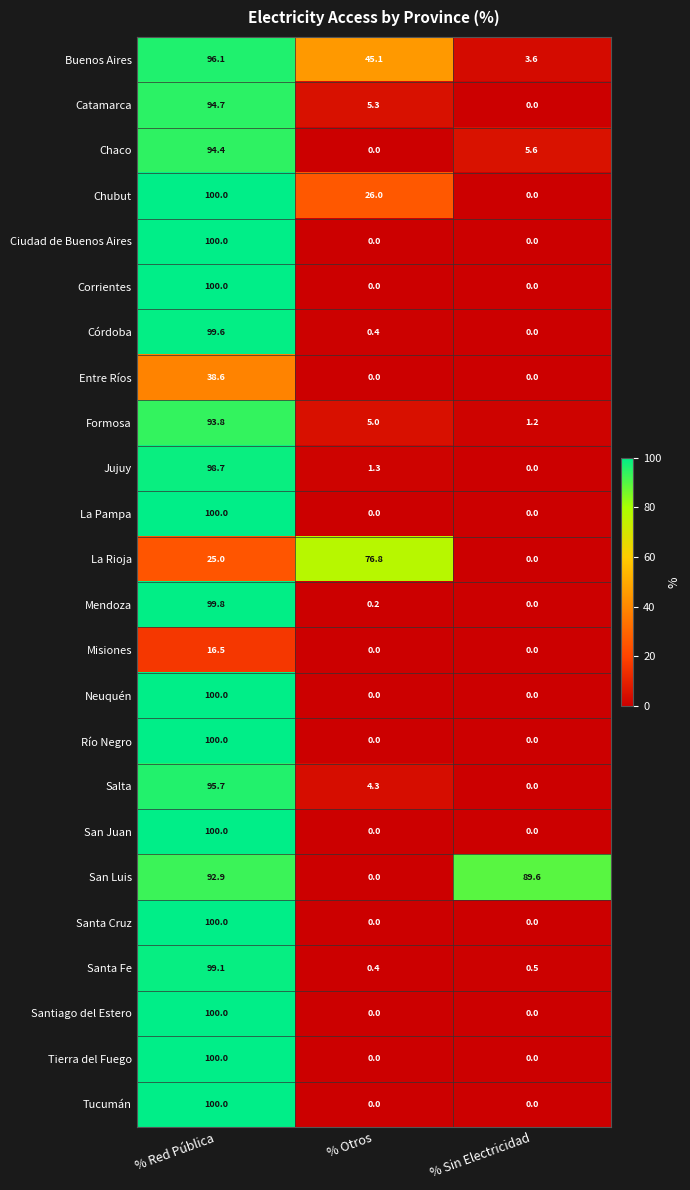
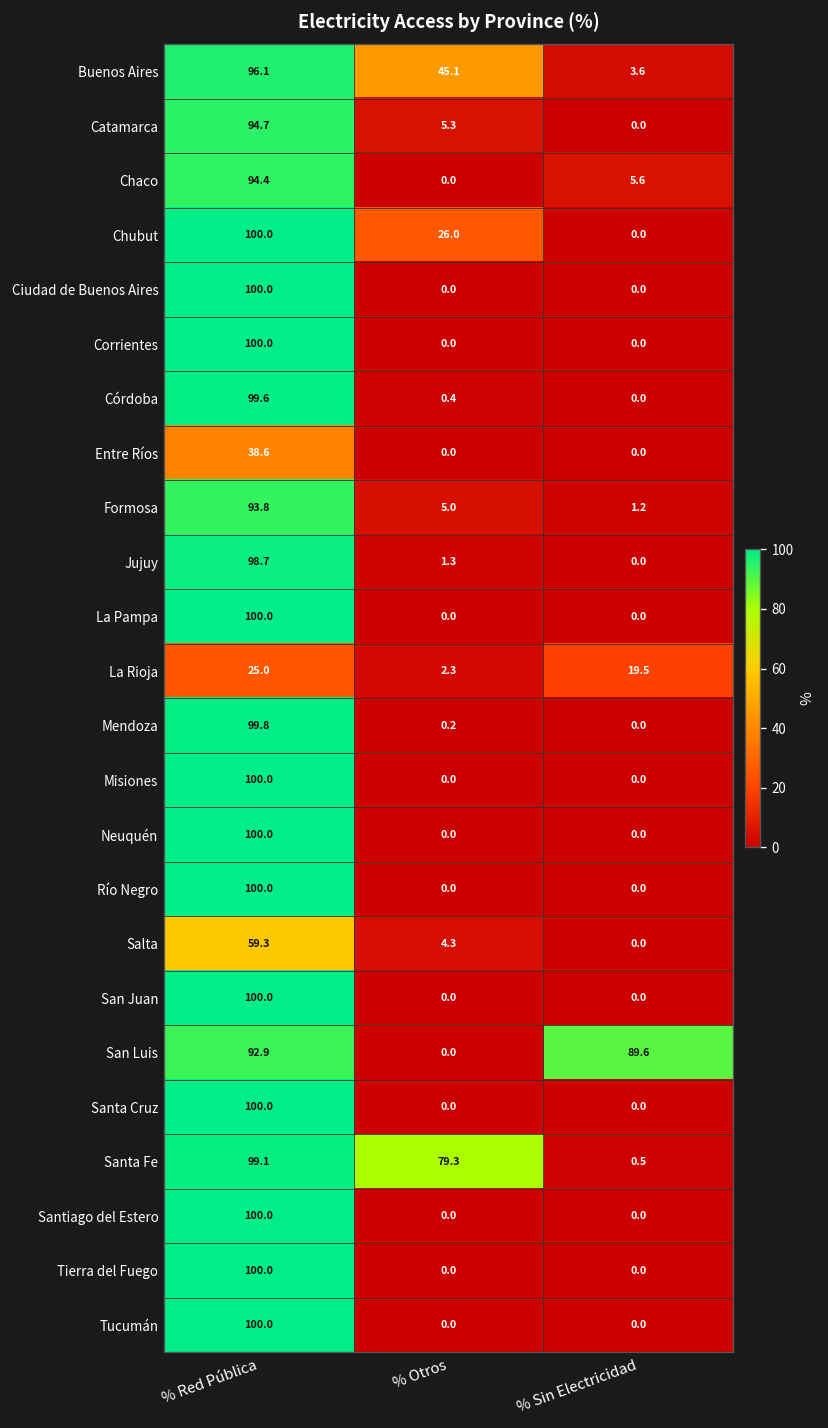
  {
    "Buenos Aires": {
      "% Red Pública": 96.1,
      "% Otros": 45.1,
      "% Sin Electricidad": 3.6
    },
    "Catamarca": {
      "% Red Pública": 94.7,
      "% Otros": 5.3,
      "% Sin Electricidad": 0.0
    },
    "Chaco": {
      "% Red Pública": 94.4,
      "% Otros": 0.0,
      "% Sin Electricidad": 5.6
    },
    "Chubut": {
      "% Red Pública": 100.0,
      "% Otros": 26.0,
      "% Sin Electricidad": 0.0
    },
    "Ciudad de Buenos Aires": {
      "% Red Pública": 100.0,
      "% Otros": 0.0,
      "% Sin Electricidad": 0.0
    },
    "Corrientes": {
      "% Red Pública": 100.0,
      "% Otros": 0.0,
      "% Sin Electricidad": 0.0
    },
    "Córdoba": {
      "% Red Pública": 99.6,
      "% Otros": 0.4,
      "% Sin Electricidad": 0.0
    },
    "Entre Ríos": {
      "% Red Pública": 38.6,
      "% Otros": 0.0,
      "% Sin Electricidad": 0.0
    },
    "Formosa": {
      "% Red Pública": 93.8,
      "% Otros": 5.0,
      "% Sin Electricidad": 1.2
    },
    "Jujuy": {
      "% Red Pública": 98.7,
      "% Otros": 1.3,
      "% Sin Electricidad": 0.0
    },
    "La Pampa": {
      "% Red Pública": 100.0,
      "% Otros": 0.0,
      "% Sin Electricidad": 0.0
    },
    "La Rioja": {
      "% Red Pública": 25.0,
-     "% Otros": 76.8,
-     "% Sin Electricidad": 0.0
+     "% Otros": 2.3,
+     "% Sin Electricidad": 19.5
    },
    "Mendoza": {
      "% Red Pública": 99.8,
      "% Otros": 0.2,
      "% Sin Electricidad": 0.0
    },
    "Misiones": {
-     "% Red Pública": 16.5,
+     "% Red Pública": 100.0,
      "% Otros": 0.0,
      "% Sin Electricidad": 0.0
    },
    "Neuquén": {
      "% Red Pública": 100.0,
      "% Otros": 0.0,
      "% Sin Electricidad": 0.0
    },
    "Río Negro": {
      "% Red Pública": 100.0,
      "% Otros": 0.0,
      "% Sin Electricidad": 0.0
    },
    "Salta": {
-     "% Red Pública": 95.7,
+     "% Red Pública": 59.3,
      "% Otros": 4.3,
      "% Sin Electricidad": 0.0
    },
    "San Juan": {
      "% Red Pública": 100.0,
      "% Otros": 0.0,
      "% Sin Electricidad": 0.0
    },
    "San Luis": {
      "% Red Pública": 92.9,
      "% Otros": 0.0,
      "% Sin Electricidad": 89.6
    },
    "Santa Cruz": {
      "% Red Pública": 100.0,
      "% Otros": 0.0,
      "% Sin Electricidad": 0.0
    },
    "Santa Fe": {
      "% Red Pública": 99.1,
-     "% Otros": 0.4,
+     "% Otros": 79.3,
      "% Sin Electricidad": 0.5
    },
    "Santiago del Estero": {
      "% Red Pública": 100.0,
      "% Otros": 0.0,
      "% Sin Electricidad": 0.0
    },
    "Tierra del Fuego": {
      "% Red Pública": 100.0,
      "% Otros": 0.0,
      "% Sin Electricidad": 0.0
    },
    "Tucumán": {
      "% Red Pública": 100.0,
      "% Otros": 0.0,
      "% Sin Electricidad": 0.0
    }
  }
